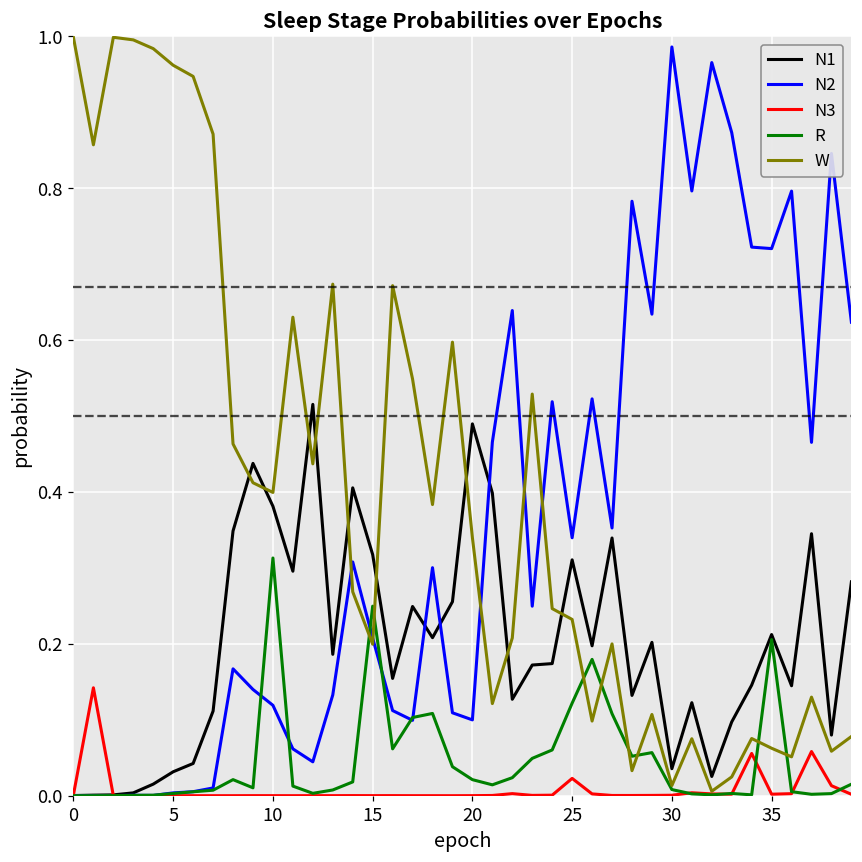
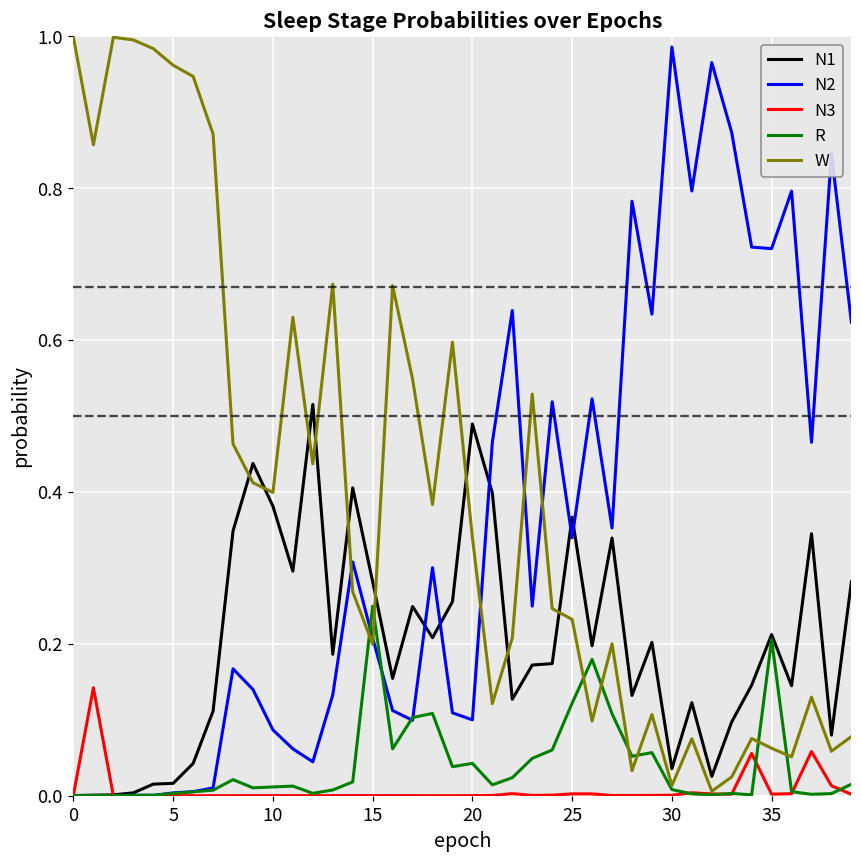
  {
    "N1": {
-     "5": 0.03,
+     "5": 0.02,
      "10": 0.38,
-     "15": 0.32,
+     "15": 0.28,
      "20": 0.49,
-     "25": 0.31,
+     "25": 0.37,
      "30": 0.04,
      "35": 0.21
    },
    "N2": {
-     "10": 0.12,
+     "10": 0.09,
      "15": 0.21,
      "20": 0.10,
      "25": 0.34,
      "30": 0.99,
      "35": 0.72
    },
    "N3": {
      "10": 0.00,
      "15": 0.00,
      "20": 0.00,
-     "25": 0.02,
+     "25": 0.00,
      "30": 0.00,
      "35": 0.00
    },
    "R": {
-     "10": 0.31,
+     "10": 0.01,
      "15": 0.25,
-     "20": 0.02,
+     "20": 0.04,
      "25": 0.12,
      "30": 0.01,
      "35": 0.21
    },
    "W": {
      "0": 1.00,
      "5": 0.96,
      "10": 0.40,
      "15": 0.20,
      "20": 0.34,
      "25": 0.23,
      "30": 0.01,
      "35": 0.06
    }
  }
